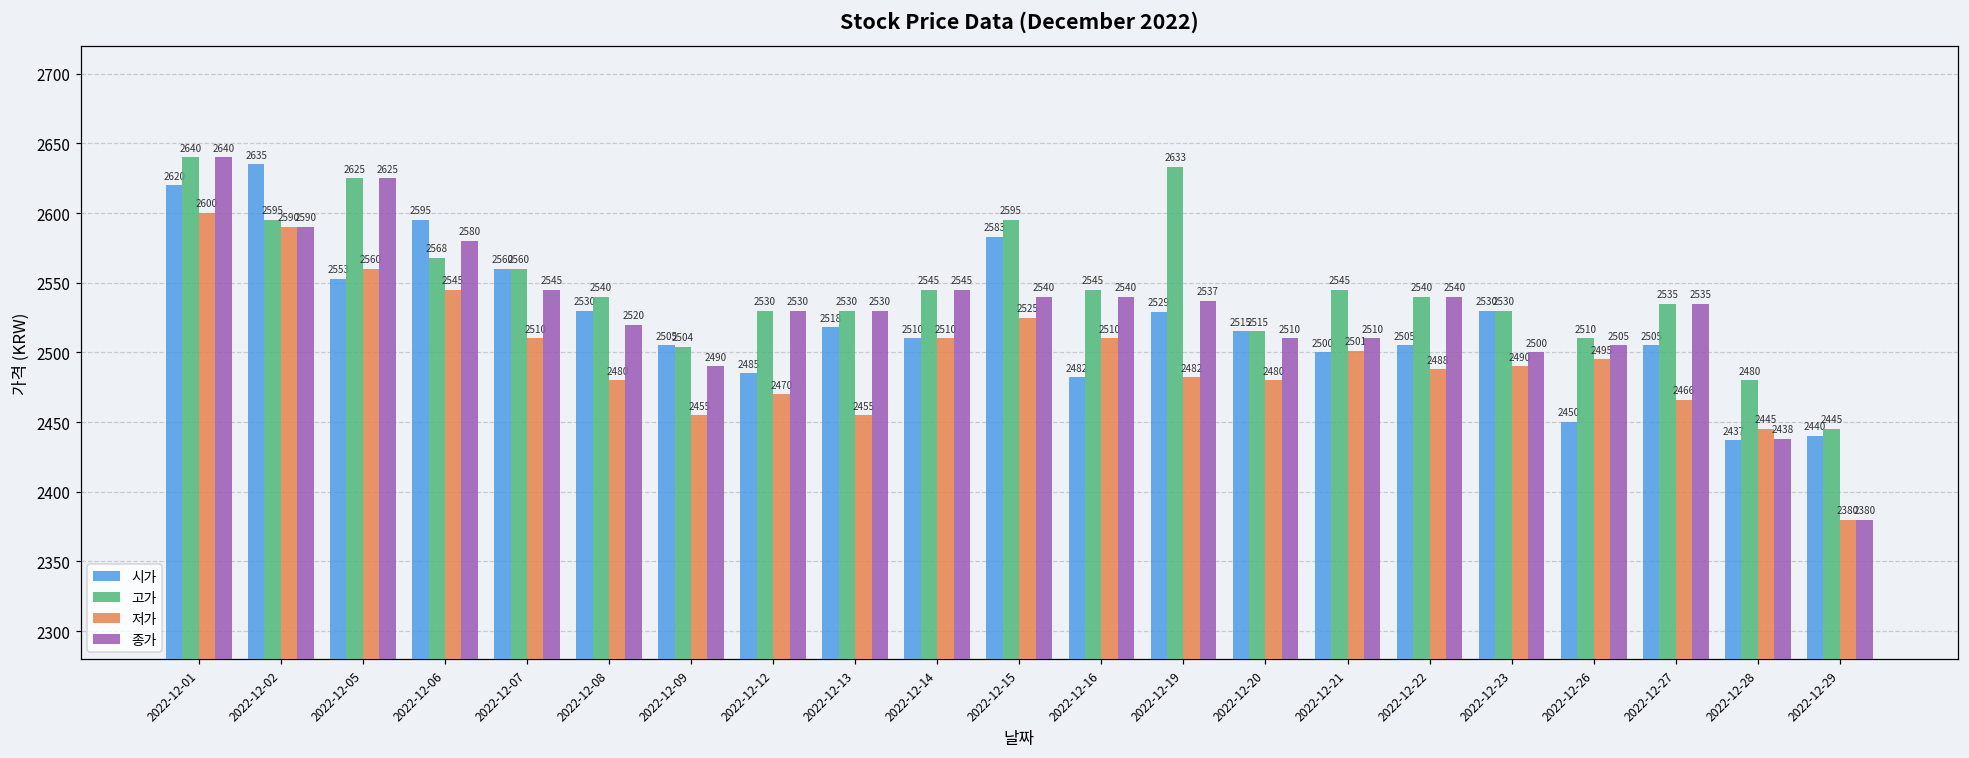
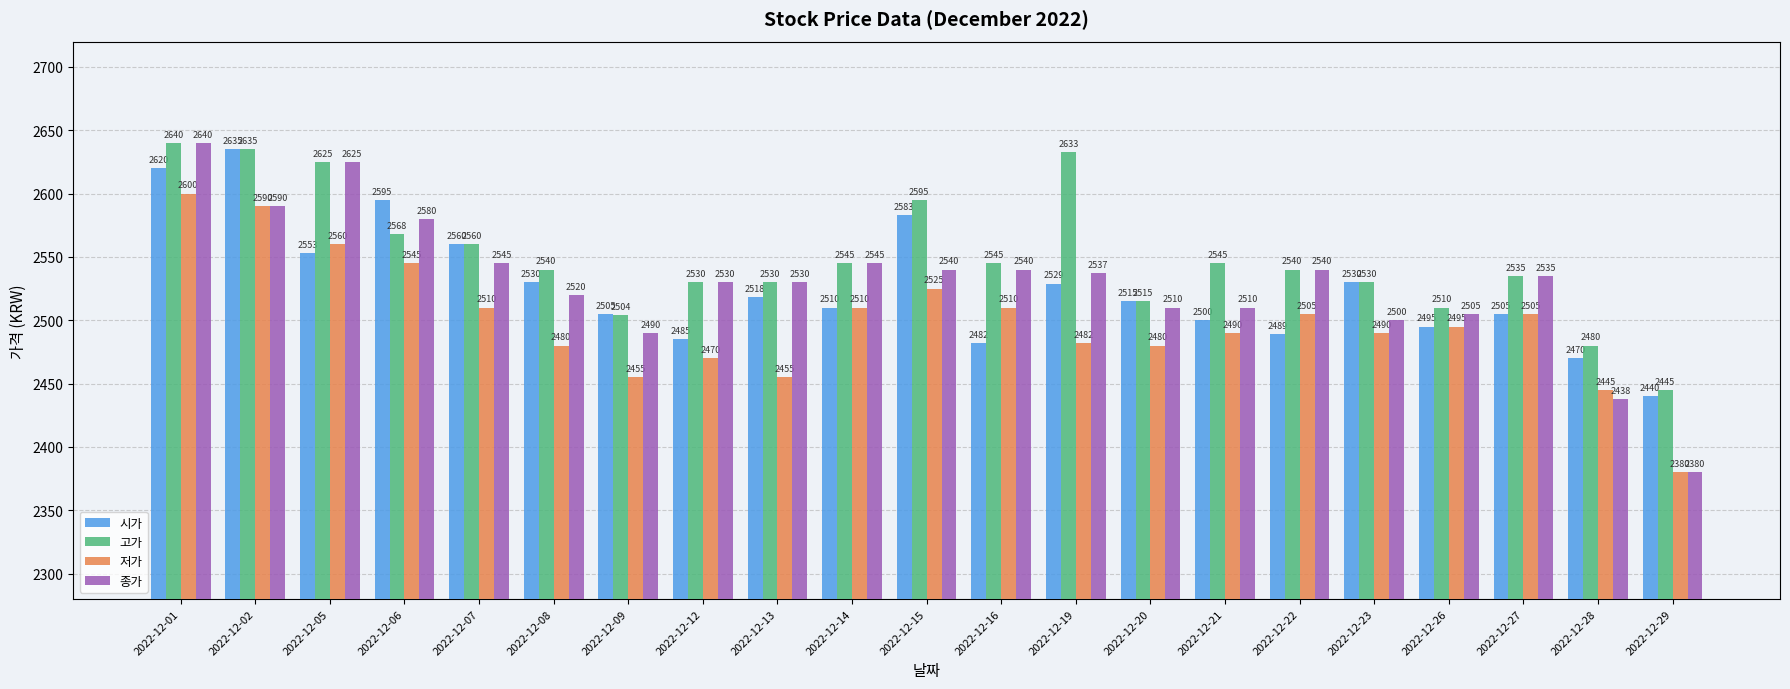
  {
    "시가": {
      "2022-12-01": 2620,
      "2022-12-05": 2553,
      "2022-12-06": 2595,
      "2022-12-08": 2530,
      "2022-12-12": 2485,
      "2022-12-13": 2518,
      "2022-12-14": 2510,
      "2022-12-15": 2583,
      "2022-12-16": 2482,
      "2022-12-19": 2529,
      "2022-12-21": 2500,
-     "2022-12-22": 2505,
-     "2022-12-26": 2450,
+     "2022-12-22": 2489,
+     "2022-12-26": 2495,
      "2022-12-27": 2505,
-     "2022-12-28": 2437,
+     "2022-12-28": 2470,
      "2022-12-29": 2440
    },
    "고가": {
      "2022-12-01": 2640,
-     "2022-12-02": 2595,
+     "2022-12-02": 2635,
      "2022-12-05": 2625,
      "2022-12-06": 2568,
      "2022-12-08": 2540,
      "2022-12-12": 2530,
      "2022-12-13": 2530,
      "2022-12-14": 2545,
      "2022-12-15": 2595,
      "2022-12-16": 2545,
      "2022-12-19": 2633,
      "2022-12-21": 2545,
      "2022-12-22": 2540,
      "2022-12-26": 2510,
      "2022-12-27": 2535,
      "2022-12-28": 2480,
      "2022-12-29": 2445
    },
    "저가": {
      "2022-12-01": 2600,
      "2022-12-05": 2560,
      "2022-12-06": 2545,
      "2022-12-07": 2510,
      "2022-12-08": 2480,
      "2022-12-09": 2455,
      "2022-12-12": 2470,
      "2022-12-13": 2455,
      "2022-12-14": 2510,
      "2022-12-15": 2525,
      "2022-12-16": 2510,
      "2022-12-19": 2482,
      "2022-12-20": 2480,
-     "2022-12-21": 2501,
-     "2022-12-22": 2488,
+     "2022-12-21": 2490,
+     "2022-12-22": 2505,
      "2022-12-23": 2490,
      "2022-12-26": 2495,
-     "2022-12-27": 2466,
+     "2022-12-27": 2505,
      "2022-12-28": 2445
    },
    "종가": {
      "2022-12-01": 2640,
      "2022-12-05": 2625,
      "2022-12-06": 2580,
      "2022-12-07": 2545,
      "2022-12-08": 2520,
      "2022-12-09": 2490,
      "2022-12-12": 2530,
      "2022-12-13": 2530,
      "2022-12-14": 2545,
      "2022-12-15": 2540,
      "2022-12-16": 2540,
      "2022-12-19": 2537,
      "2022-12-20": 2510,
      "2022-12-21": 2510,
      "2022-12-22": 2540,
      "2022-12-23": 2500,
      "2022-12-26": 2505,
      "2022-12-27": 2535,
      "2022-12-28": 2438
    }
  }
